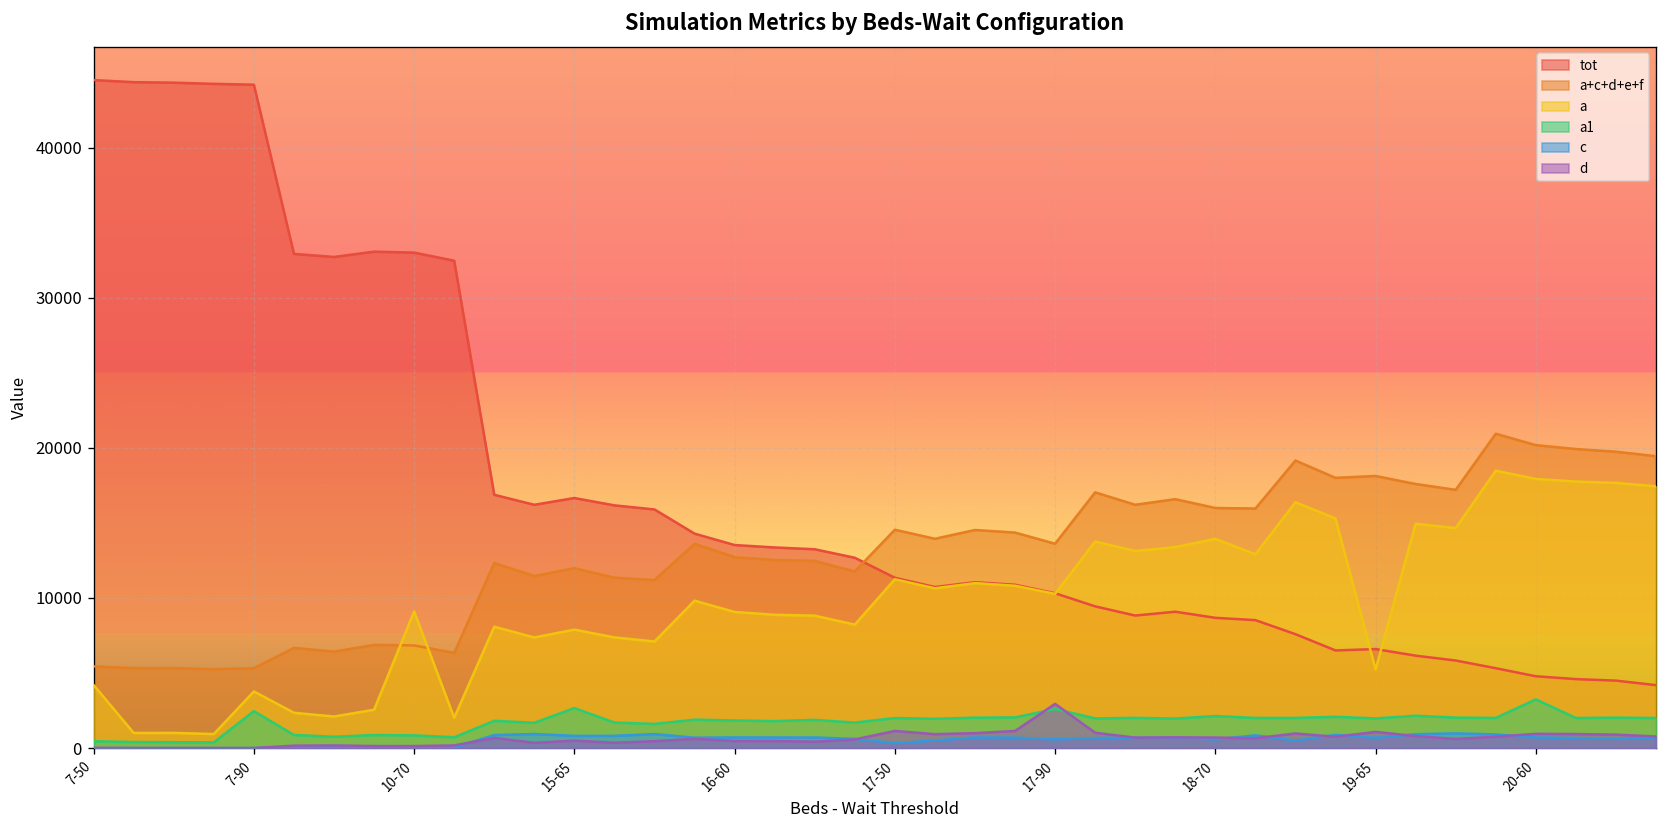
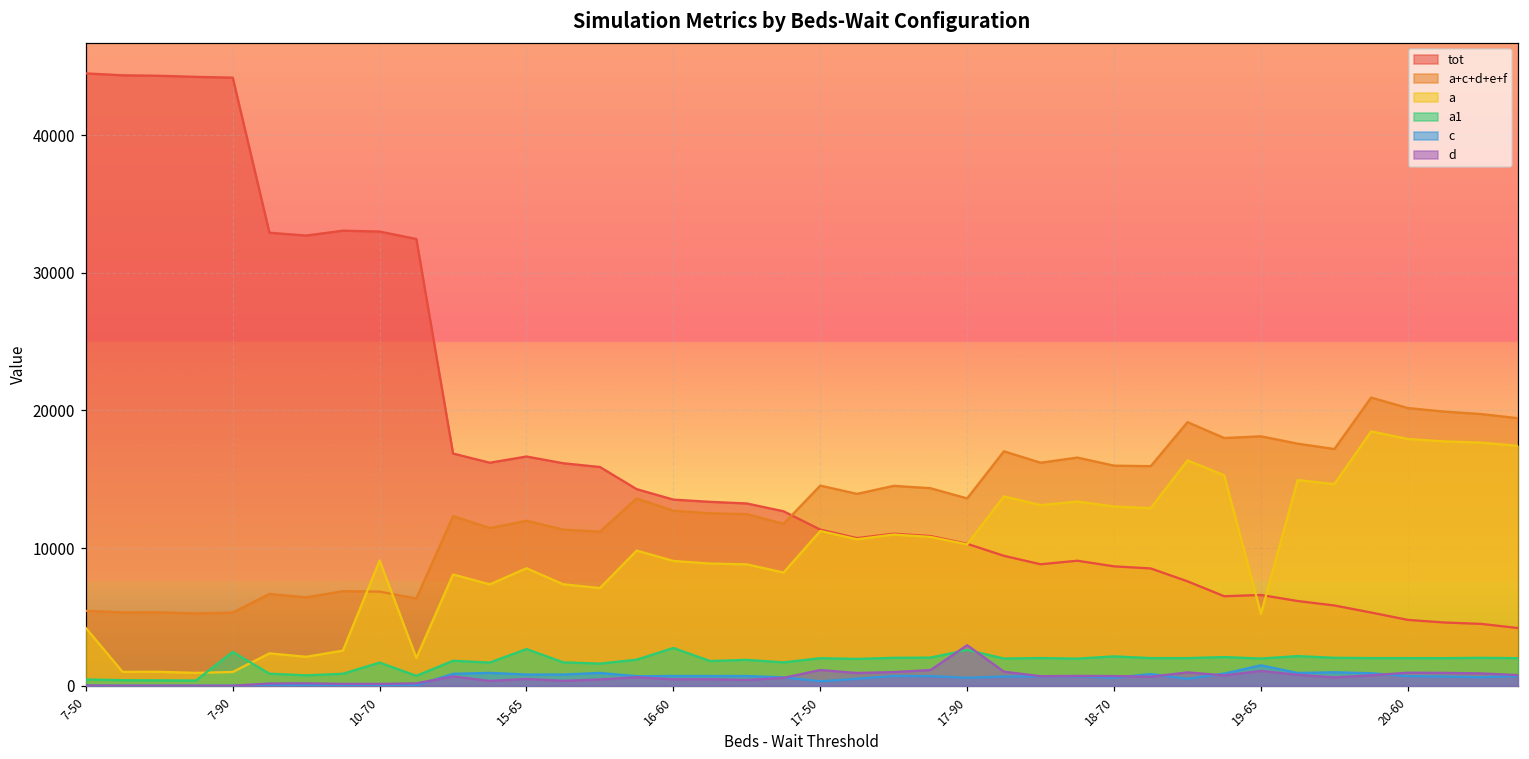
  {
    "a": {
      "7-50": 4200,
-     "7-90": 3800,
+     "7-90": 1000,
      "10-70": 9100,
-     "15-65": 7900,
+     "15-65": 8500,
      "16-60": 9100,
-     "18-70": 13900,
+     "18-70": 13000,
      "19-65": 5200,
      "20-60": 17900
    },
    "a1": {
      "7-50": 500,
      "7-90": 2500,
-     "10-70": 800,
+     "10-70": 1700,
      "15-65": 2700,
-     "16-60": 1800,
+     "16-60": 2700,
      "17-50": 2000,
      "17-90": 2600,
      "18-70": 2100,
      "19-65": 2000,
-     "20-60": 3200
+     "20-60": 2000
    },
    "c": {
      "15-65": 800,
      "16-60": 700,
      "17-50": 300,
      "17-90": 600,
-     "19-65": 700,
+     "19-65": 1500,
      "20-60": 700
    },
    "d": {
      "15-65": 500,
      "16-60": 500,
      "17-50": 1100,
      "17-90": 2900,
      "19-65": 1100,
      "20-60": 1000
    }
  }
